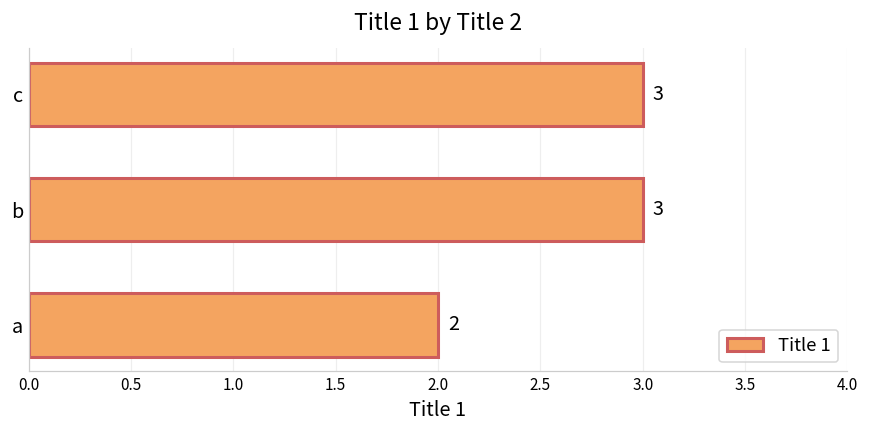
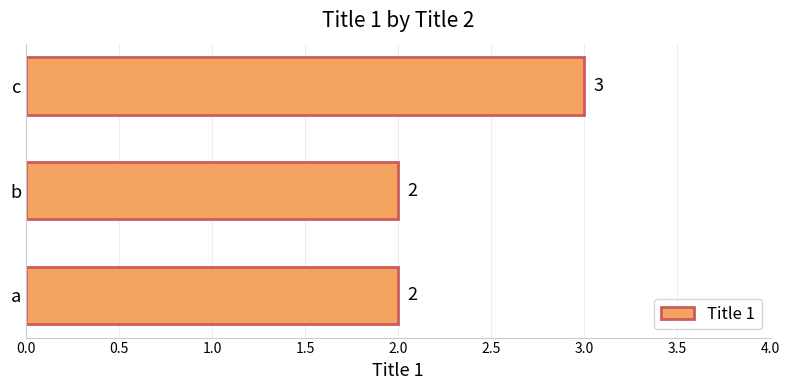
  {
    "c": 3,
-   "b": 3,
+   "b": 2,
    "a": 2
  }
